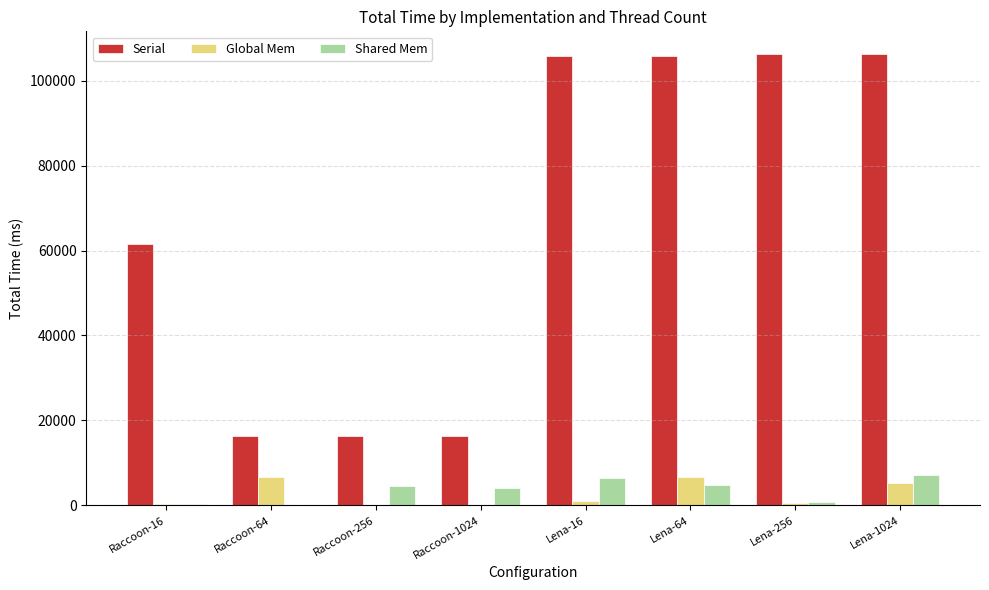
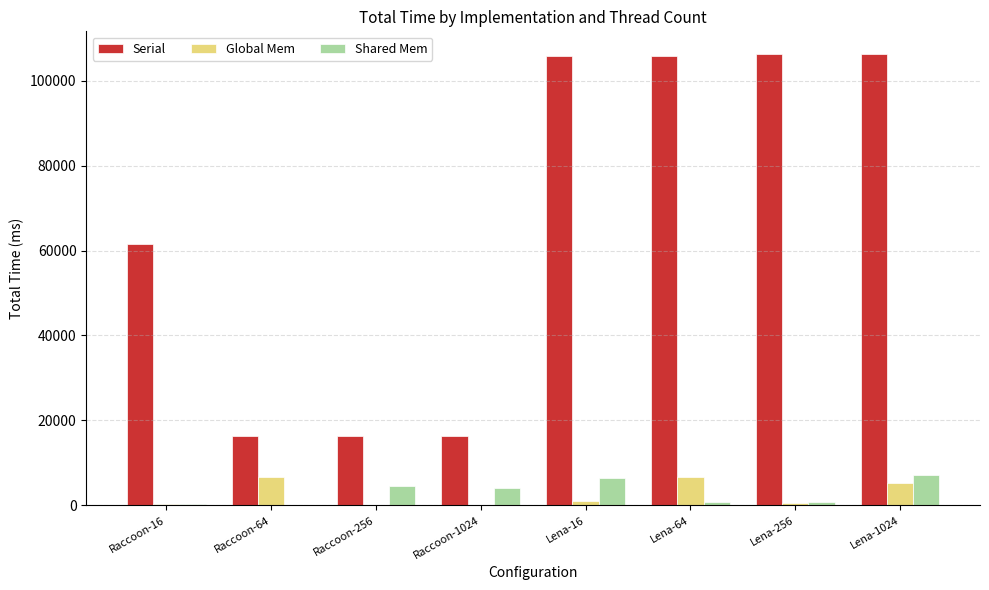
  {
    "Serial": {
      "Raccoon-16": 62000,
      "Raccoon-64": 16000,
      "Raccoon-256": 16000,
      "Raccoon-1024": 16000,
      "Lena-16": 106000,
      "Lena-64": 106000,
      "Lena-256": 106000,
      "Lena-1024": 106000
    },
    "Global Mem": {
      "Raccoon-64": 7000,
      "Lena-16": 1000,
      "Lena-64": 7000,
      "Lena-1024": 5000
    },
    "Shared Mem": {
      "Raccoon-256": 5000,
      "Raccoon-1024": 4000,
      "Lena-16": 6000,
-     "Lena-64": 5000,
+     "Lena-64": 1000,
      "Lena-256": 1000,
      "Lena-1024": 7000
    }
  }
